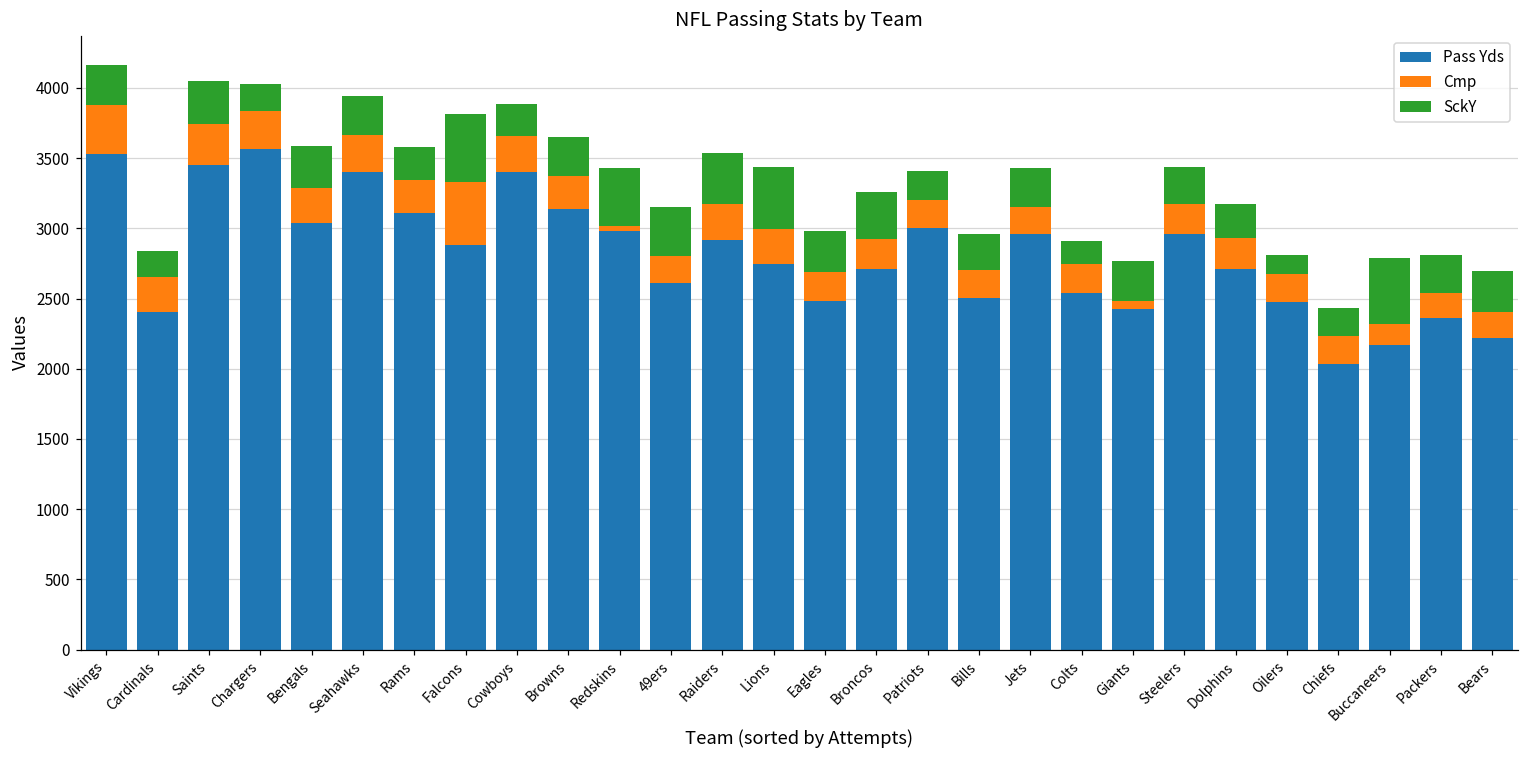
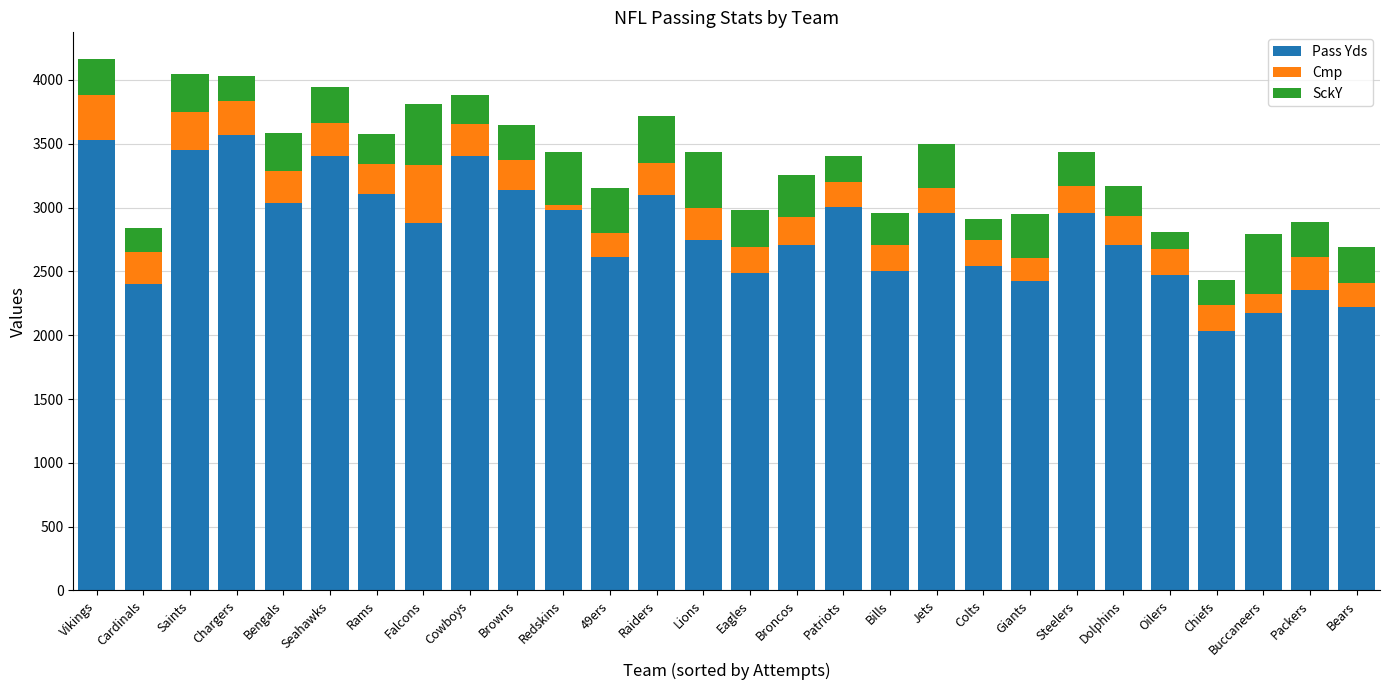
  {
    "Pass Yds": {
      "Vikings": 3530,
      "Cardinals": 2400,
      "Saints": 3450,
      "Chargers": 3570,
      "Bengals": 3040,
      "Seahawks": 3400,
      "Rams": 3110,
      "Falcons": 2880,
      "Cowboys": 3410,
      "Browns": 3140,
      "Redskins": 2980,
      "49ers": 2610,
-     "Raiders": 2920,
+     "Raiders": 3100,
      "Lions": 2750,
      "Eagles": 2490,
      "Broncos": 2710,
      "Patriots": 3010,
      "Bills": 2500,
      "Jets": 2960,
      "Colts": 2540,
      "Giants": 2430,
      "Steelers": 2960,
      "Dolphins": 2710,
      "Oilers": 2470,
      "Chiefs": 2030,
      "Buccaneers": 2170,
      "Packers": 2360,
      "Bears": 2220
    },
    "Cmp": {
      "Vikings": 350,
      "Cardinals": 250,
      "Saints": 290,
      "Chargers": 270,
      "Bengals": 250,
      "Seahawks": 260,
      "Rams": 240,
      "Falcons": 450,
      "Cowboys": 250,
      "Browns": 240,
      "Redskins": 40,
      "49ers": 190,
      "Raiders": 250,
      "Lions": 250,
      "Eagles": 210,
      "Broncos": 220,
      "Patriots": 200,
      "Bills": 200,
      "Jets": 190,
      "Colts": 200,
-     "Giants": 60,
+     "Giants": 180,
      "Steelers": 210,
      "Dolphins": 230,
      "Oilers": 200,
      "Chiefs": 200,
      "Buccaneers": 150,
-     "Packers": 180,
+     "Packers": 250,
      "Bears": 190
    },
    "SckY": {
      "Vikings": 290,
      "Cardinals": 190,
      "Saints": 300,
      "Chargers": 190,
      "Bengals": 300,
      "Seahawks": 280,
      "Rams": 240,
      "Falcons": 480,
      "Cowboys": 230,
      "Browns": 280,
      "Redskins": 410,
      "49ers": 350,
      "Raiders": 370,
      "Lions": 440,
      "Eagles": 290,
      "Broncos": 330,
      "Patriots": 210,
      "Bills": 250,
-     "Jets": 280,
+     "Jets": 350,
      "Colts": 160,
-     "Giants": 280,
+     "Giants": 350,
      "Steelers": 260,
      "Dolphins": 240,
      "Oilers": 140,
      "Chiefs": 200,
      "Buccaneers": 470,
      "Packers": 270,
      "Bears": 290
    }
  }
